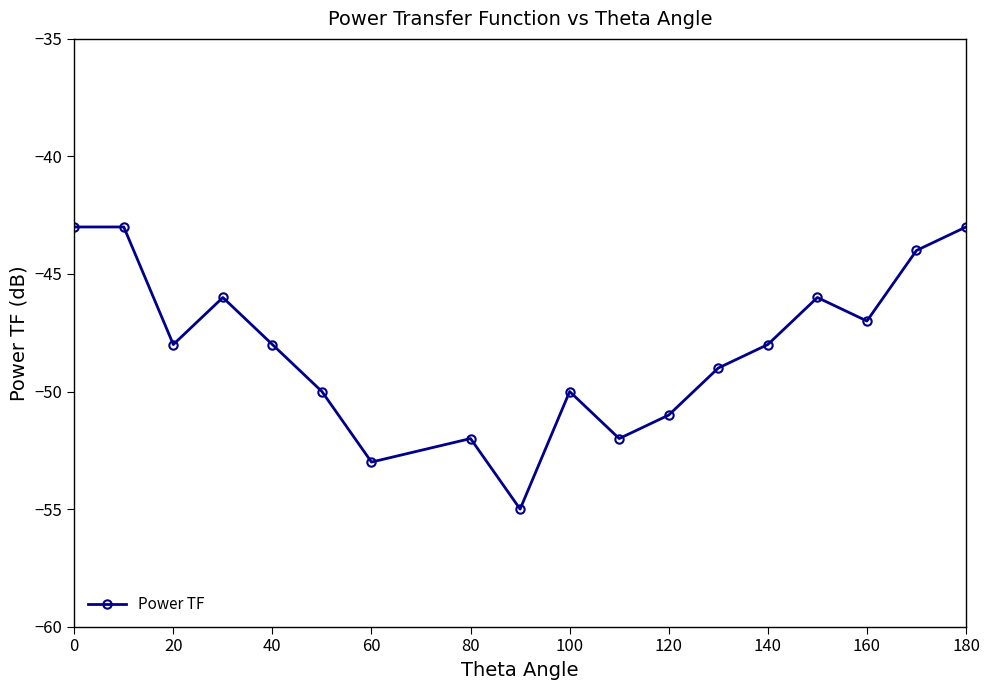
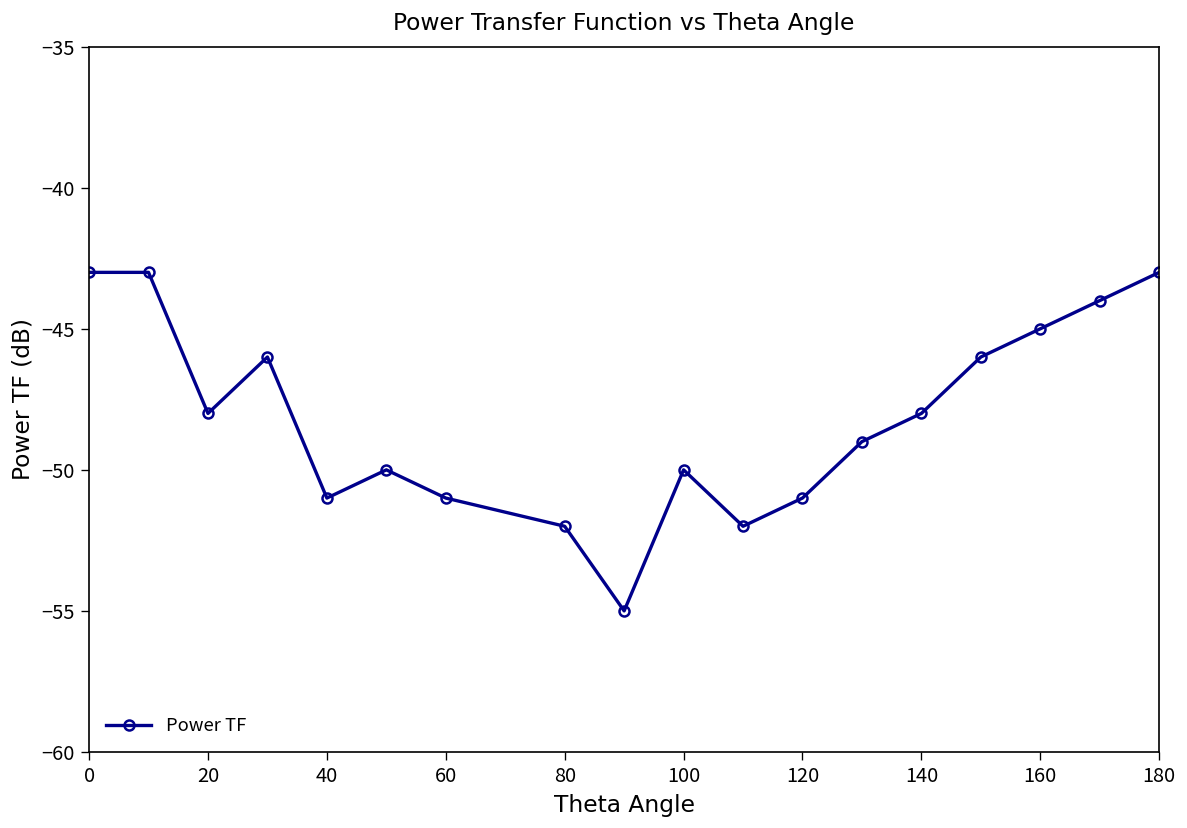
  {
    "0": -43,
    "20": -48,
-   "40": -48,
-   "60": -53,
+   "40": -51,
+   "60": -51,
    "80": -52,
    "100": -50,
    "120": -51,
    "140": -48,
-   "160": -47,
+   "160": -45,
    "180": -43
  }
